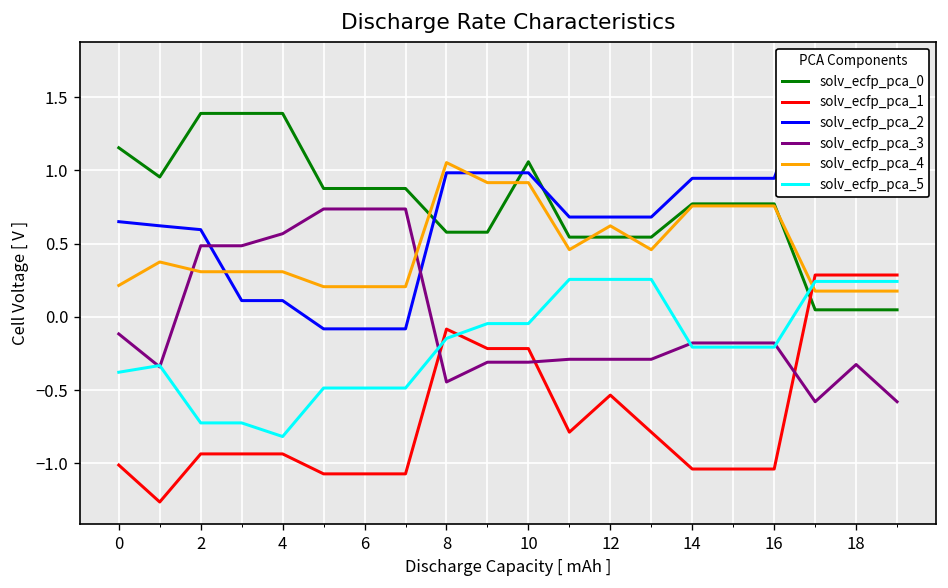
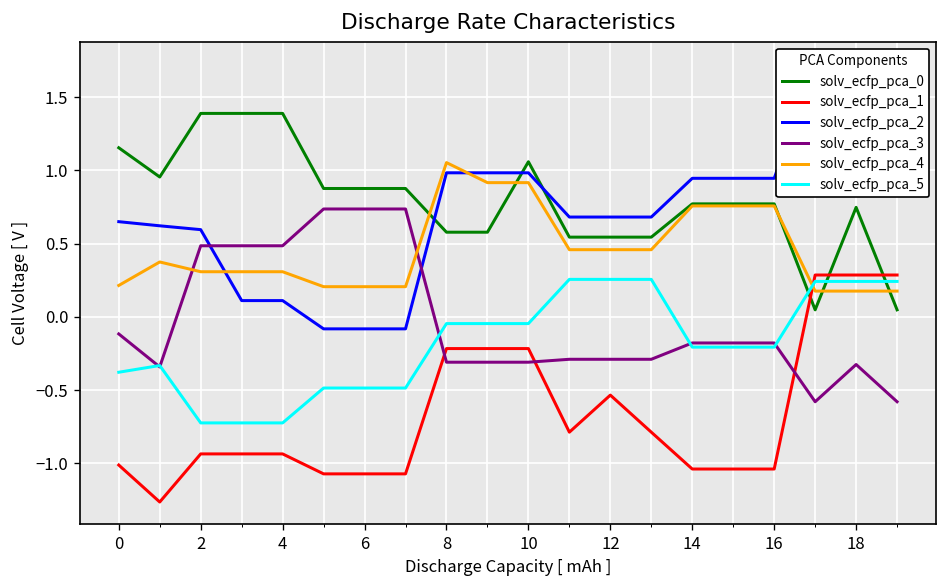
  {
    "solv_ecfp_pca_0": {
      "0": 1.15,
      "2": 1.39,
      "4": 1.39,
      "6": 0.88,
      "8": 0.58,
      "10": 1.06,
      "12": 0.54,
-     "18": 0.05
+     "18": 0.75
    },
    "solv_ecfp_pca_1": {
      "0": -1.01,
      "2": -0.94,
      "4": -0.94,
      "6": -1.07,
-     "8": -0.08,
+     "8": -0.22,
      "10": -0.22,
      "12": -0.53,
      "14": -1.04,
      "16": -1.04,
      "18": 0.29
    },
    "solv_ecfp_pca_2": {
      "0": 0.65,
      "2": 0.60,
      "4": 0.11,
      "6": -0.08,
      "8": 0.98,
      "10": 0.98,
      "12": 0.68,
      "14": 0.95,
      "16": 0.95
    },
    "solv_ecfp_pca_3": {
      "0": -0.12,
      "2": 0.49,
-     "4": 0.57,
+     "4": 0.49,
      "6": 0.74,
-     "8": -0.44,
+     "8": -0.31,
      "10": -0.31,
      "12": -0.29,
      "14": -0.18,
      "16": -0.18,
      "18": -0.33
    },
    "solv_ecfp_pca_4": {
      "0": 0.21,
      "2": 0.31,
      "4": 0.31,
      "6": 0.21,
      "8": 1.05,
      "10": 0.92,
-     "12": 0.62,
+     "12": 0.46,
      "18": 0.18
    },
    "solv_ecfp_pca_5": {
      "0": -0.38,
      "2": -0.72,
-     "4": -0.82,
+     "4": -0.72,
      "6": -0.49,
-     "8": -0.15,
+     "8": -0.05,
      "10": -0.05,
      "12": 0.26,
      "14": -0.21,
      "16": -0.21,
      "18": 0.24
    }
  }
